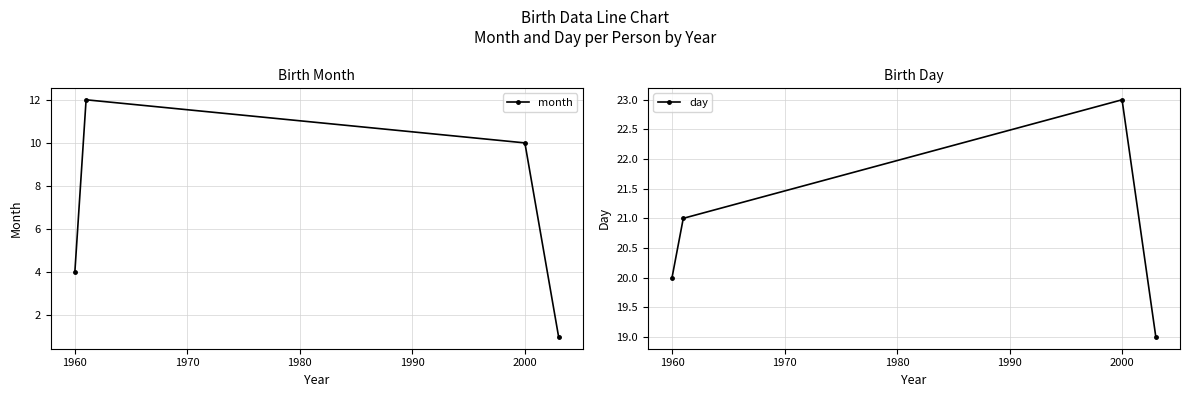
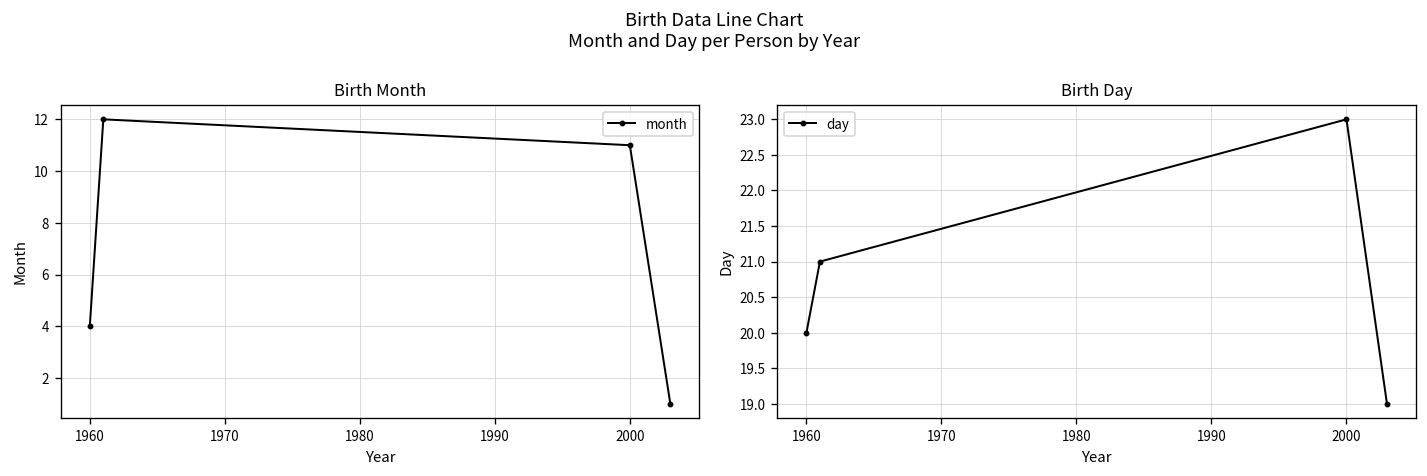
  {
    "Birth Month": {
      "1960": 4,
-     "2000": 10
+     "2000": 11
    },
    "Birth Day": {
      "1960": 20.0,
      "2000": 23.0
    }
  }
